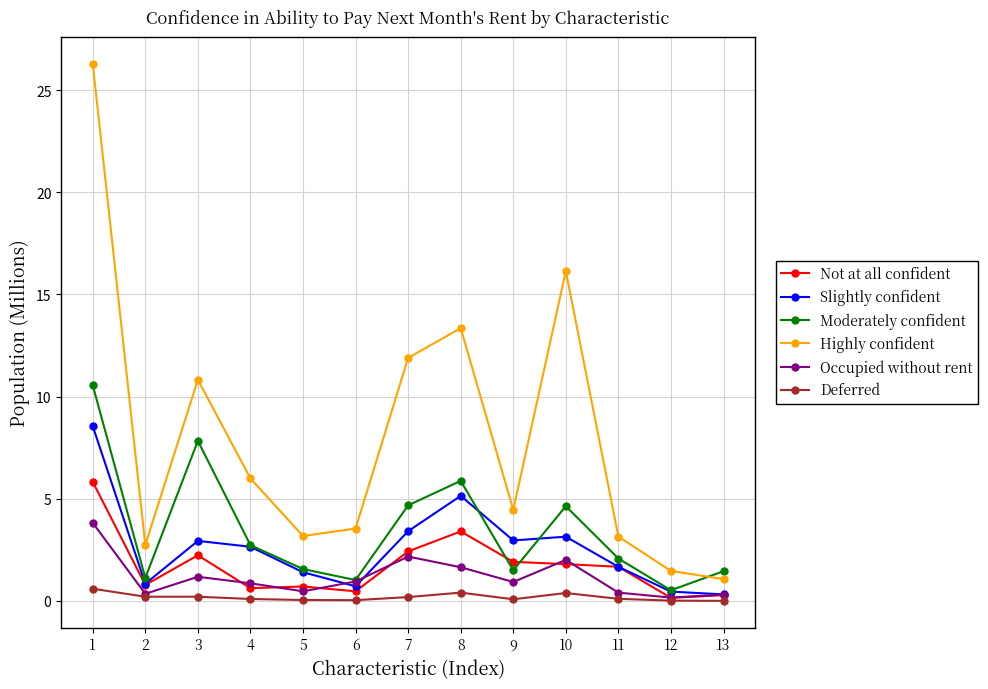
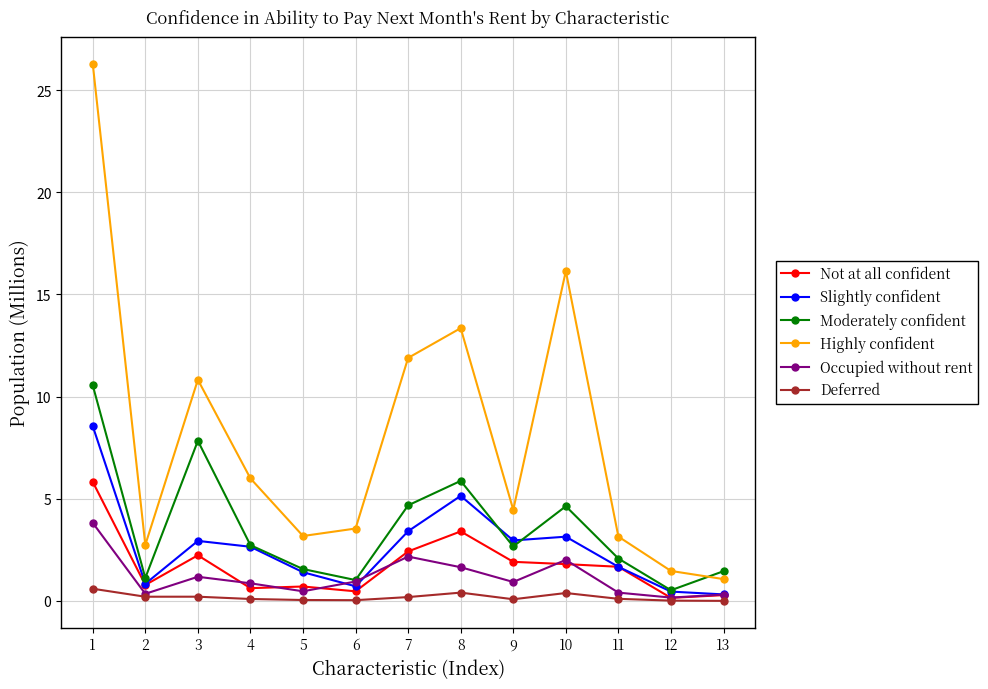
  {
    "Not at all confident": {
      "1": 5.8,
      "3": 2.2,
      "4": 0.6,
      "5": 0.7,
      "6": 0.5,
      "7": 2.4,
      "8": 3.4,
      "9": 1.9,
      "10": 1.8
    },
    "Slightly confident": {
      "1": 8.6,
      "3": 2.9,
      "5": 1.4,
      "6": 0.7,
      "7": 3.4,
      "8": 5.1,
      "9": 3.0,
      "10": 3.1
    },
    "Moderately confident": {
      "1": 10.6,
      "2": 1.1,
      "3": 7.8,
      "5": 1.6,
      "7": 4.7,
      "8": 5.9,
-     "9": 1.5,
+     "9": 2.7,
      "10": 4.6,
      "11": 2.1,
      "13": 1.5
    },
    "Highly confident": {
      "1": 26.3,
      "2": 2.7,
      "3": 10.8,
      "4": 6.0,
      "5": 3.2,
      "6": 3.5,
      "7": 11.9,
      "8": 13.3,
      "9": 4.5,
      "10": 16.1,
      "11": 3.1,
      "12": 1.5,
      "13": 1.1
    },
    "Occupied without rent": {
      "1": 3.8,
      "2": 0.4,
      "3": 1.2,
      "4": 0.9,
      "5": 0.5,
      "7": 2.2,
      "8": 1.7,
      "9": 0.9,
      "10": 2.0,
      "11": 0.4
    },
    "Deferred": {
      "1": 0.6,
      "2": 0.2,
      "3": 0.2,
      "4": 0.1,
      "5": 0.0,
      "6": 0.0,
      "7": 0.2,
      "8": 0.4,
      "9": 0.1,
      "10": 0.4,
      "11": 0.1,
      "12": 0.0,
      "13": 0.0
    }
  }
